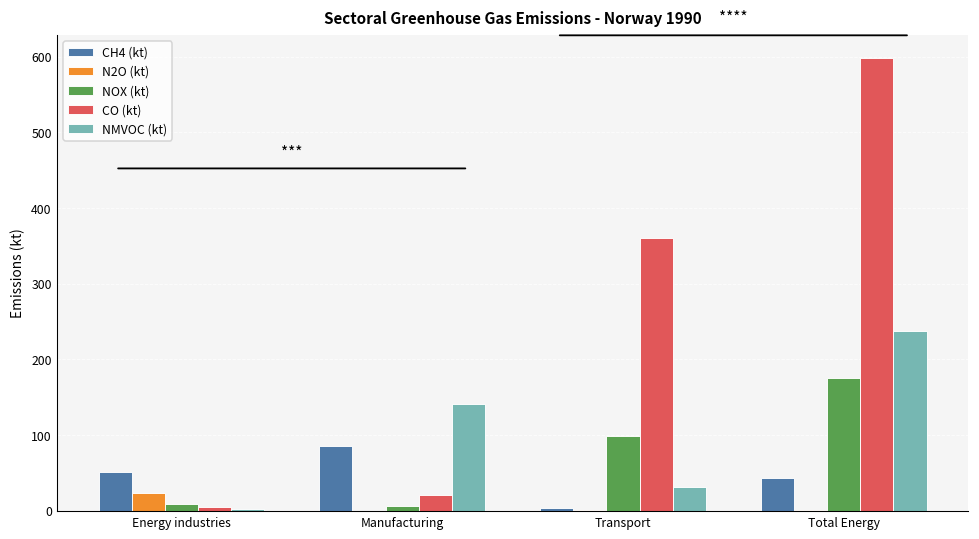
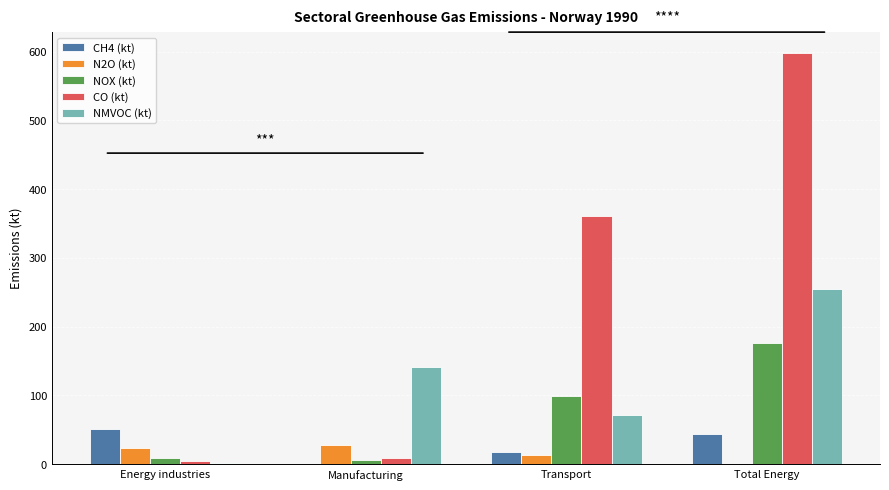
  {
    "CH4 (kt)": {
      "Energy industries": 50,
-     "Manufacturing": 90,
-     "Transport": 0,
+     "Manufacturing": 0,
+     "Transport": 20,
      "Total Energy": 40
    },
    "N2O (kt)": {
      "Energy industries": 20,
-     "Manufacturing": 0,
-     "Transport": 0
+     "Manufacturing": 30,
+     "Transport": 10
    },
    "NOX (kt)": {
      "Energy industries": 10,
      "Manufacturing": 10,
      "Transport": 100,
      "Total Energy": 180
    },
    "CO (kt)": {
      "Energy industries": 10,
-     "Manufacturing": 20,
+     "Manufacturing": 10,
      "Transport": 360,
      "Total Energy": 600
    },
    "NMVOC (kt)": {
      "Manufacturing": 140,
-     "Transport": 30,
-     "Total Energy": 240
+     "Transport": 70,
+     "Total Energy": 250
    }
  }
